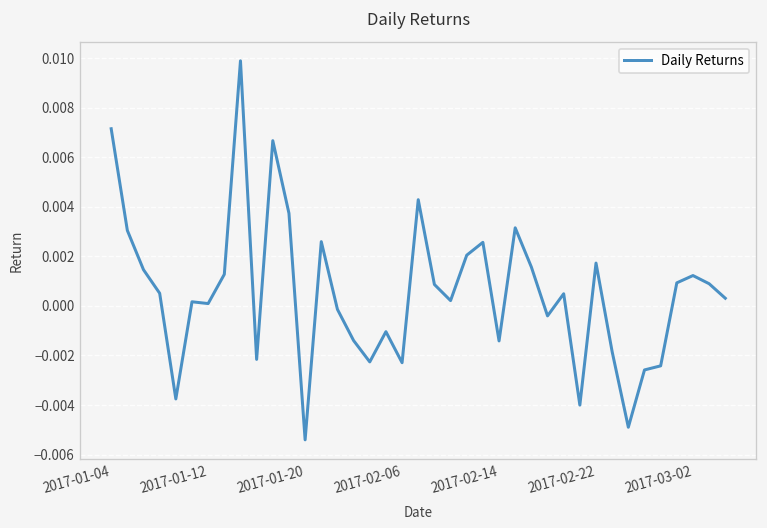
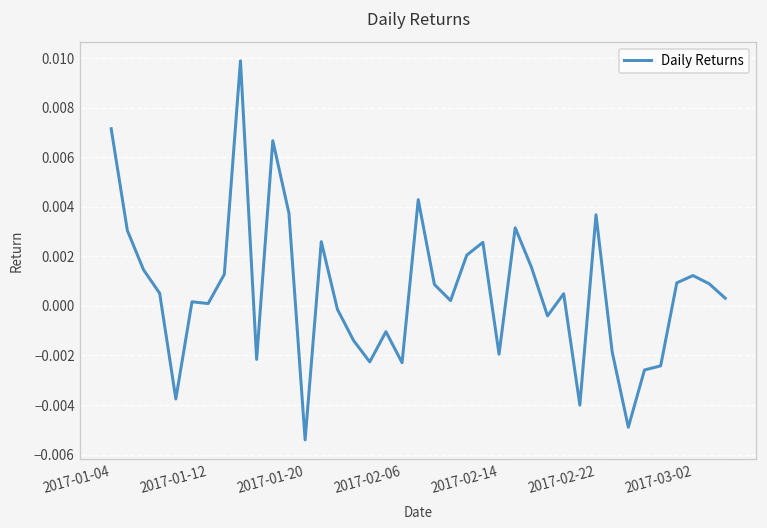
  {
    "2017-01-04": 0.0071,
    "2017-01-12": 0.0001,
    "2017-01-20": -0.0054,
    "2017-02-06": -0.0023,
-   "2017-02-14": -0.0014,
-   "2017-02-22": 0.0017,
+   "2017-02-14": -0.0020,
+   "2017-02-22": 0.0037,
    "2017-03-02": 0.0012
  }
